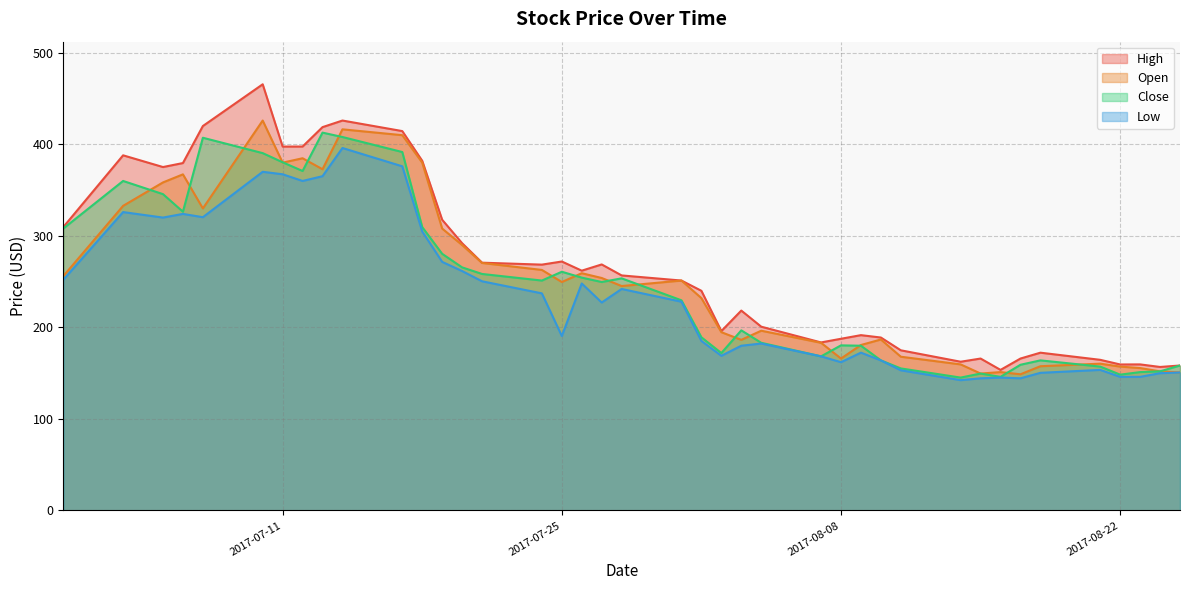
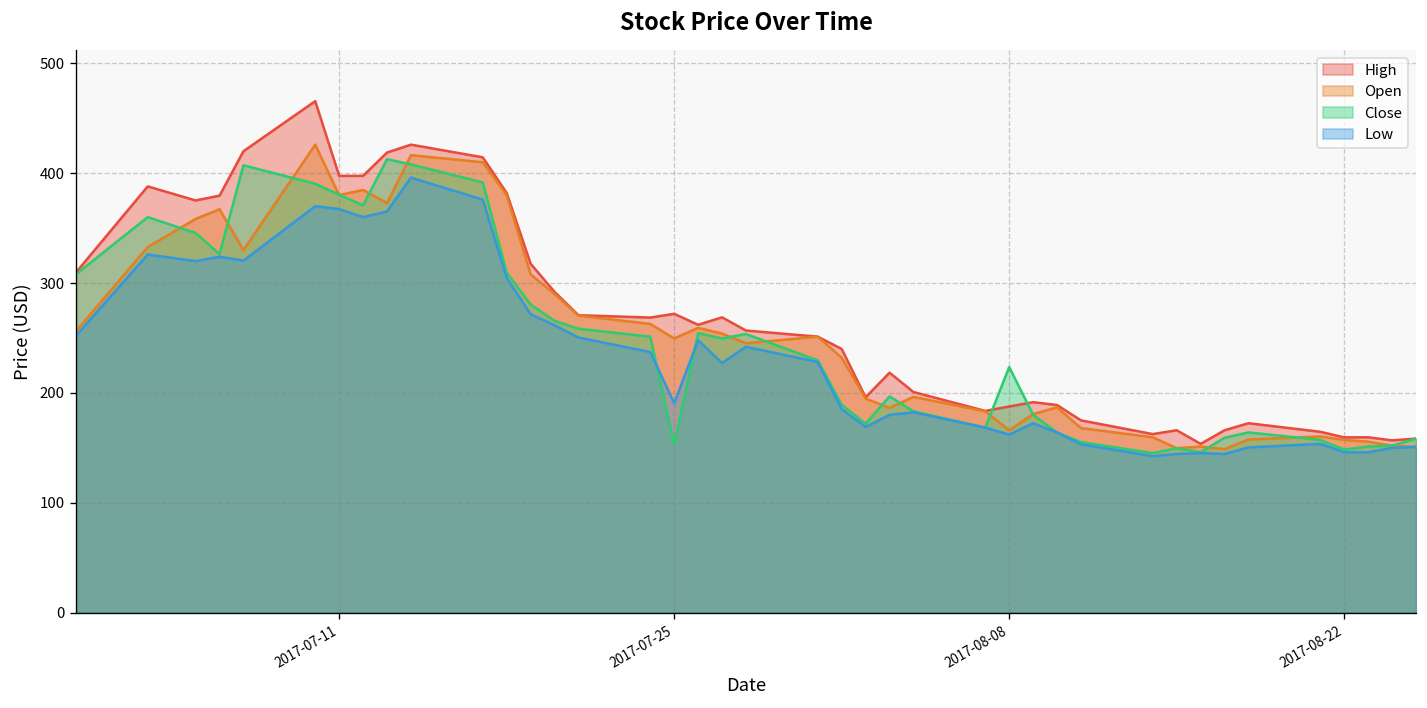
  {
    "Close": {
-     "2017-07-25": 260,
-     "2017-08-08": 180
+     "2017-07-25": 150,
+     "2017-08-08": 220
    },
    "Low": {
      "2017-07-11": 370,
      "2017-07-25": 190,
      "2017-08-08": 160
    }
  }
